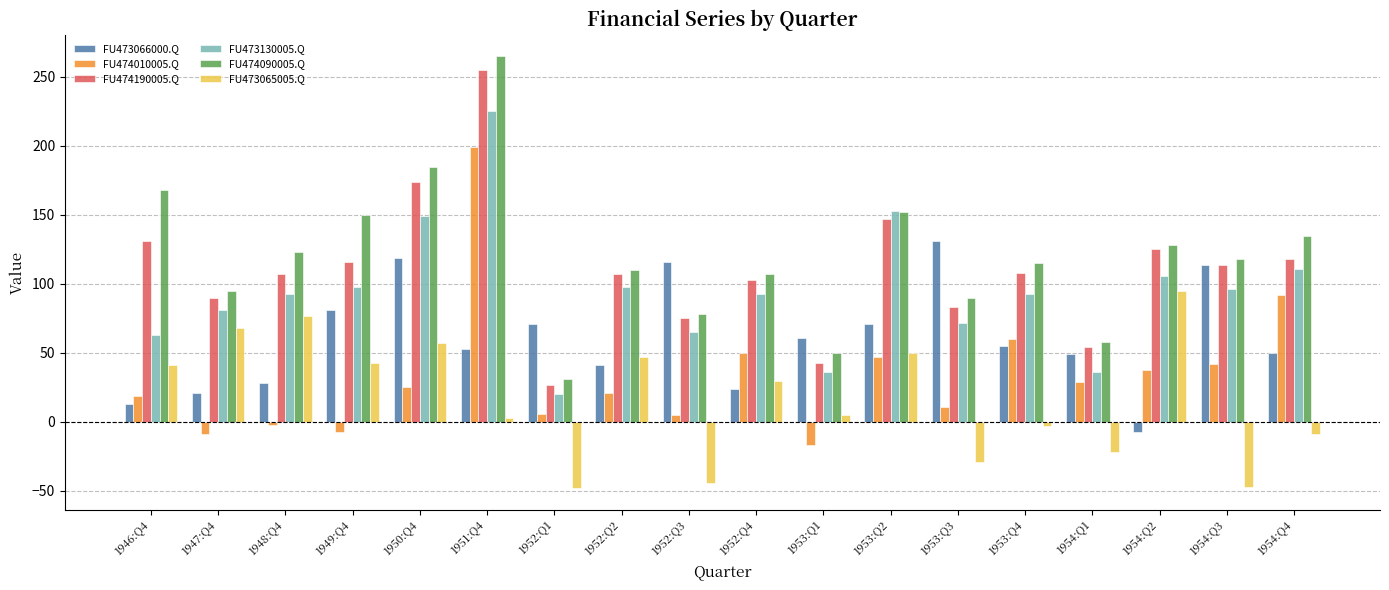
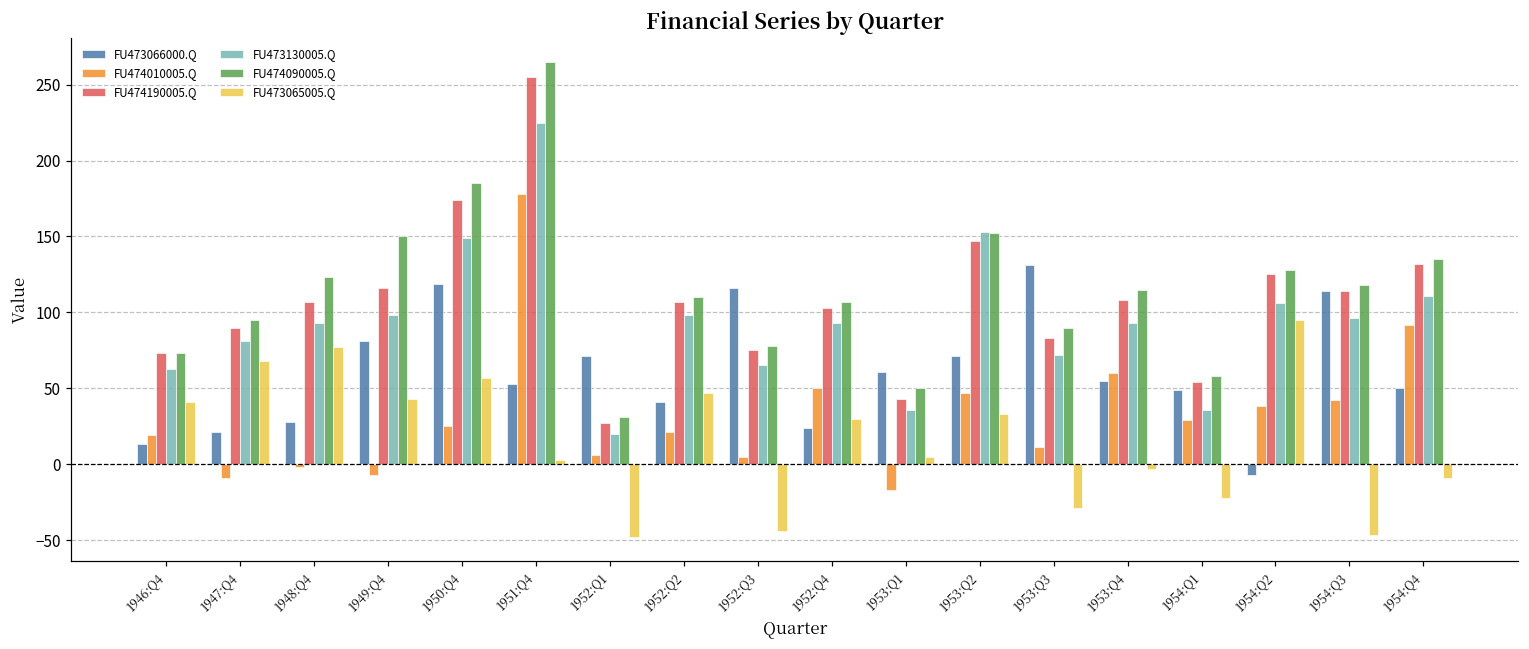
  {
    "FU473066000.Q": {
      "1946:Q4": 13,
      "1947:Q4": 21,
      "1948:Q4": 28,
      "1949:Q4": 81,
      "1950:Q4": 119,
      "1951:Q4": 53,
      "1952:Q1": 71,
      "1952:Q2": 41,
      "1952:Q3": 116,
      "1952:Q4": 24,
      "1953:Q1": 61,
      "1953:Q2": 71,
      "1953:Q3": 131,
      "1953:Q4": 55,
      "1954:Q1": 49,
      "1954:Q2": -7,
      "1954:Q3": 114,
      "1954:Q4": 50
    },
    "FU474010005.Q": {
      "1946:Q4": 19,
      "1947:Q4": -9,
      "1948:Q4": -2,
      "1949:Q4": -7,
      "1950:Q4": 25,
-     "1951:Q4": 199,
+     "1951:Q4": 178,
      "1952:Q1": 6,
      "1952:Q2": 21,
      "1952:Q3": 5,
      "1952:Q4": 50,
      "1953:Q1": -17,
      "1953:Q2": 47,
      "1953:Q3": 11,
      "1953:Q4": 60,
      "1954:Q1": 29,
      "1954:Q2": 38,
      "1954:Q3": 42,
      "1954:Q4": 92
    },
    "FU474190005.Q": {
-     "1946:Q4": 131,
+     "1946:Q4": 73,
      "1947:Q4": 90,
      "1948:Q4": 107,
      "1949:Q4": 116,
      "1950:Q4": 174,
      "1951:Q4": 255,
      "1952:Q1": 27,
      "1952:Q2": 107,
      "1952:Q3": 75,
      "1952:Q4": 103,
      "1953:Q1": 43,
      "1953:Q2": 147,
      "1953:Q3": 83,
      "1953:Q4": 108,
      "1954:Q1": 54,
      "1954:Q2": 125,
      "1954:Q3": 114,
-     "1954:Q4": 118
+     "1954:Q4": 132
    },
    "FU473130005.Q": {
      "1946:Q4": 63,
      "1947:Q4": 81,
      "1948:Q4": 93,
      "1949:Q4": 98,
      "1950:Q4": 149,
      "1951:Q4": 225,
      "1952:Q1": 20,
      "1952:Q2": 98,
      "1952:Q3": 65,
      "1952:Q4": 93,
      "1953:Q1": 36,
      "1953:Q2": 153,
      "1953:Q3": 72,
      "1953:Q4": 93,
      "1954:Q1": 36,
      "1954:Q2": 106,
      "1954:Q3": 96,
      "1954:Q4": 111
    },
    "FU474090005.Q": {
-     "1946:Q4": 168,
+     "1946:Q4": 73,
      "1947:Q4": 95,
      "1948:Q4": 123,
      "1949:Q4": 150,
      "1950:Q4": 185,
      "1951:Q4": 265,
      "1952:Q1": 31,
      "1952:Q2": 110,
      "1952:Q3": 78,
      "1952:Q4": 107,
      "1953:Q1": 50,
      "1953:Q2": 152,
      "1953:Q3": 90,
      "1953:Q4": 115,
      "1954:Q1": 58,
      "1954:Q2": 128,
      "1954:Q3": 118,
      "1954:Q4": 135
    },
    "FU473065005.Q": {
      "1946:Q4": 41,
      "1947:Q4": 68,
      "1948:Q4": 77,
      "1949:Q4": 43,
      "1950:Q4": 57,
      "1951:Q4": 3,
      "1952:Q1": -48,
      "1952:Q2": 47,
      "1952:Q3": -44,
      "1952:Q4": 30,
      "1953:Q1": 5,
-     "1953:Q2": 50,
+     "1953:Q2": 33,
      "1953:Q3": -29,
      "1953:Q4": -3,
      "1954:Q1": -22,
      "1954:Q2": 95,
      "1954:Q3": -47,
      "1954:Q4": -9
    }
  }
